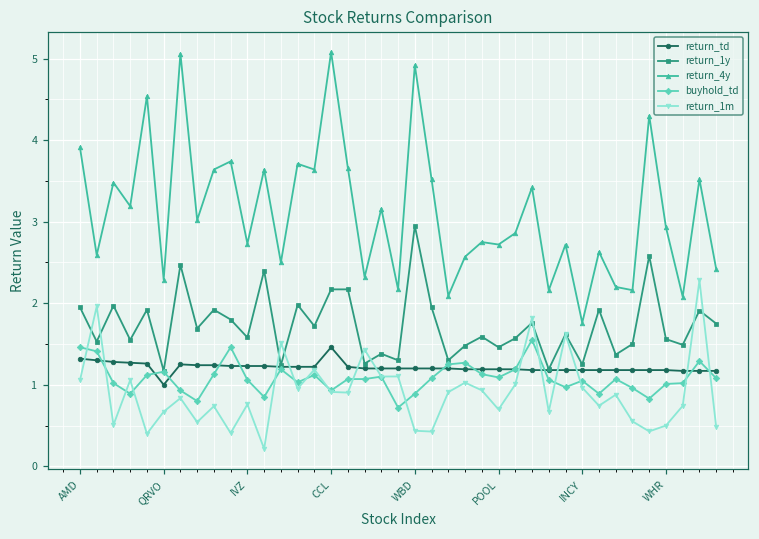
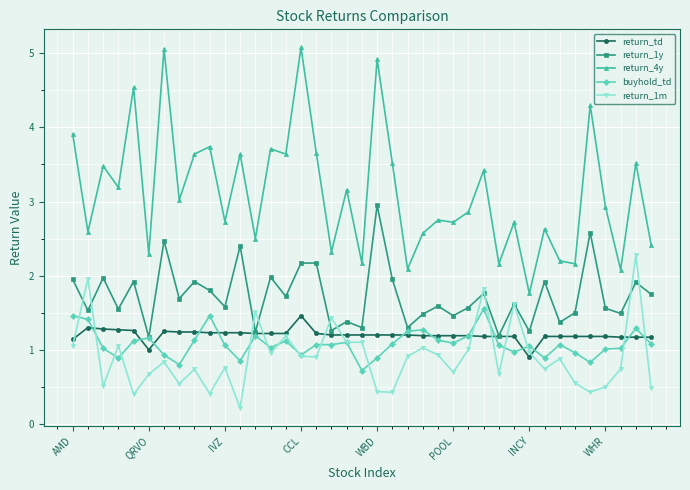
  {
    "return_td": {
-     "AMD": 1.3,
+     "AMD": 1.1,
      "QRVO": 1.0,
      "IVZ": 1.2,
      "CCL": 1.5,
      "WBD": 1.2,
      "POOL": 1.2,
-     "INCY": 1.2,
+     "INCY": 0.9,
      "WHR": 1.2
    }
  }
